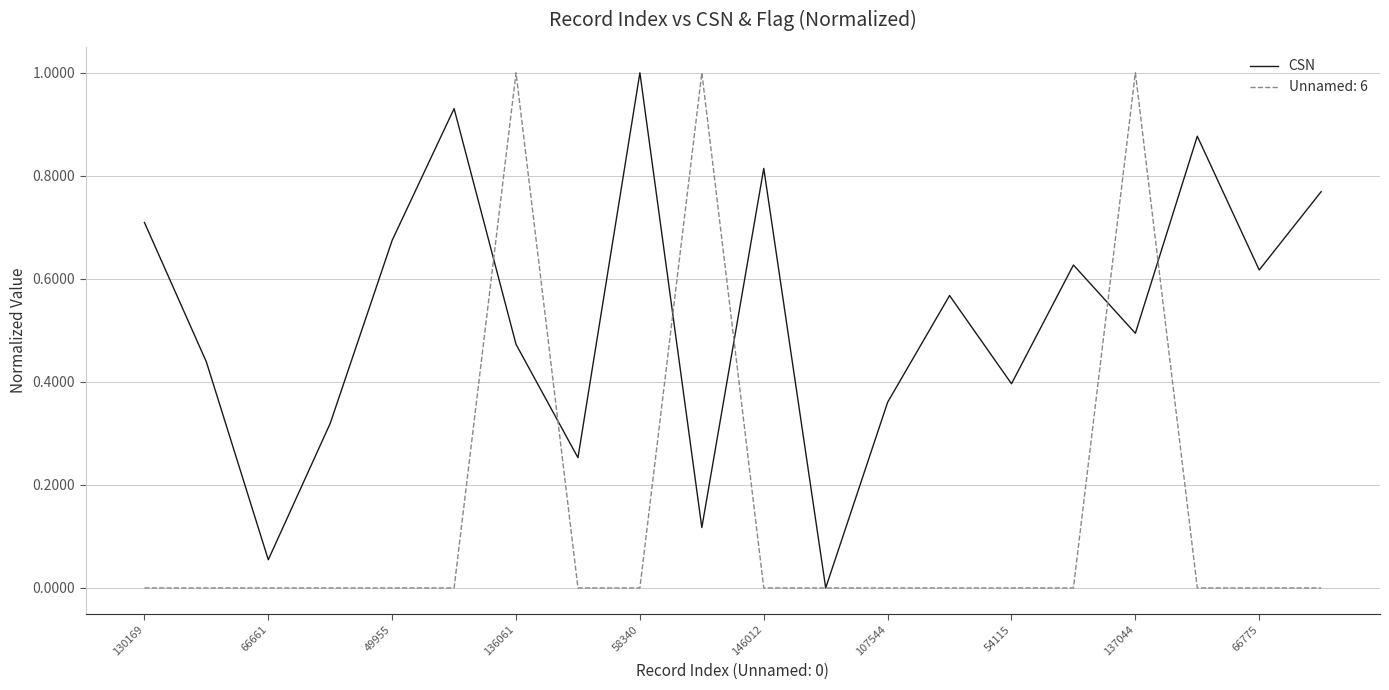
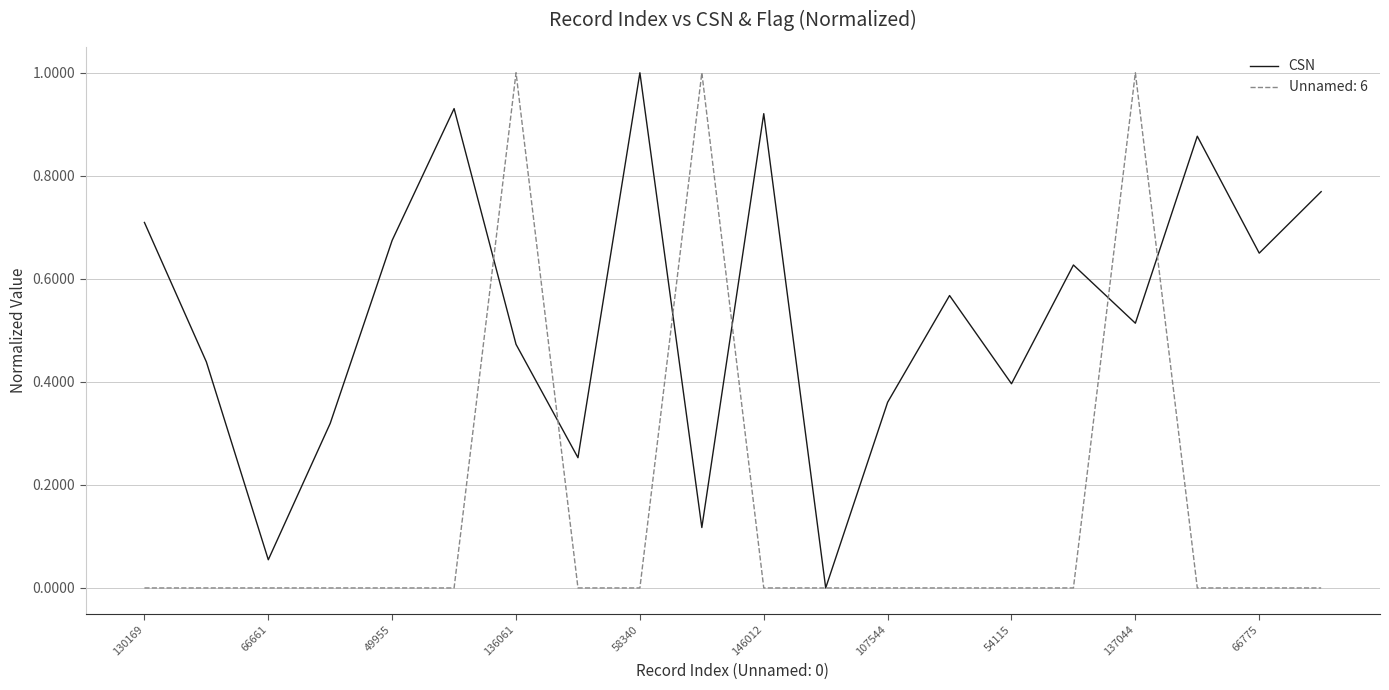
  {
    "CSN": {
      "130169": 0.71,
      "66661": 0.05,
      "49955": 0.67,
      "136061": 0.47,
      "58340": 1.00,
-     "146012": 0.81,
+     "146012": 0.92,
      "107544": 0.36,
      "54115": 0.40,
-     "137044": 0.49,
-     "66775": 0.62
+     "137044": 0.51,
+     "66775": 0.65
    },
    "Unnamed: 6": {
      "130169": 0.00,
      "66661": 0.00,
      "49955": 0.00,
      "136061": 1.00,
      "58340": 0.00,
      "146012": 0.00,
      "107544": 0.00,
      "54115": 0.00,
      "137044": 1.00,
      "66775": 0.00
    }
  }
